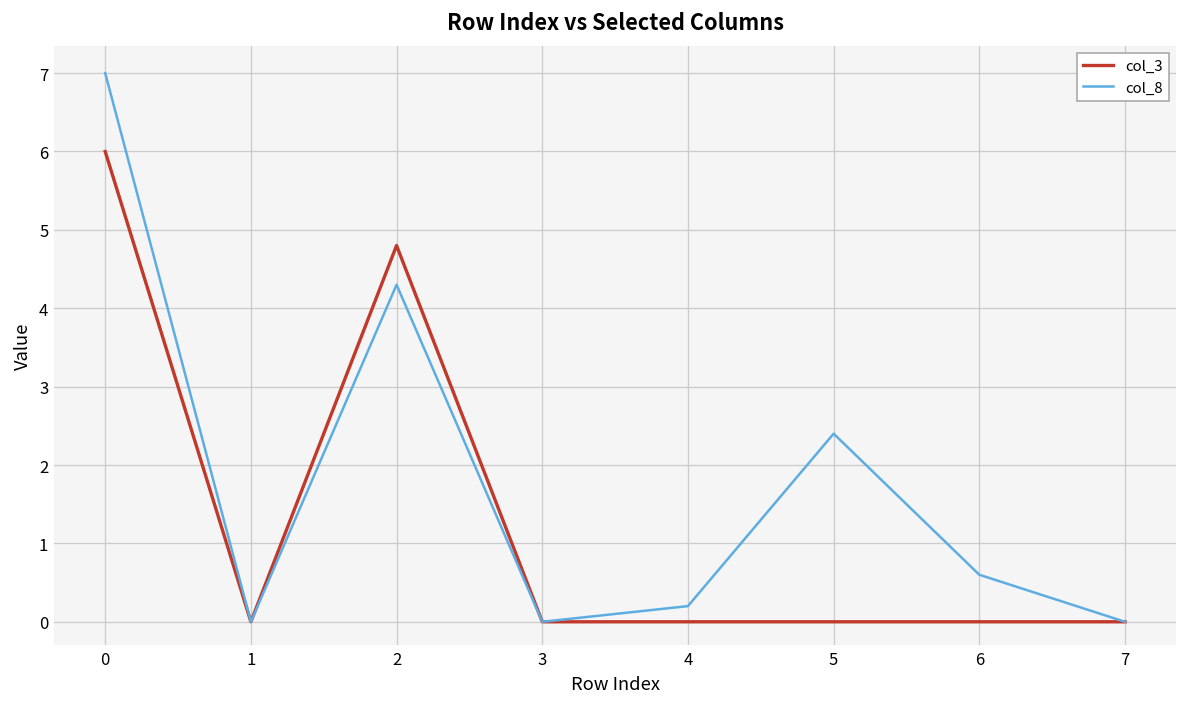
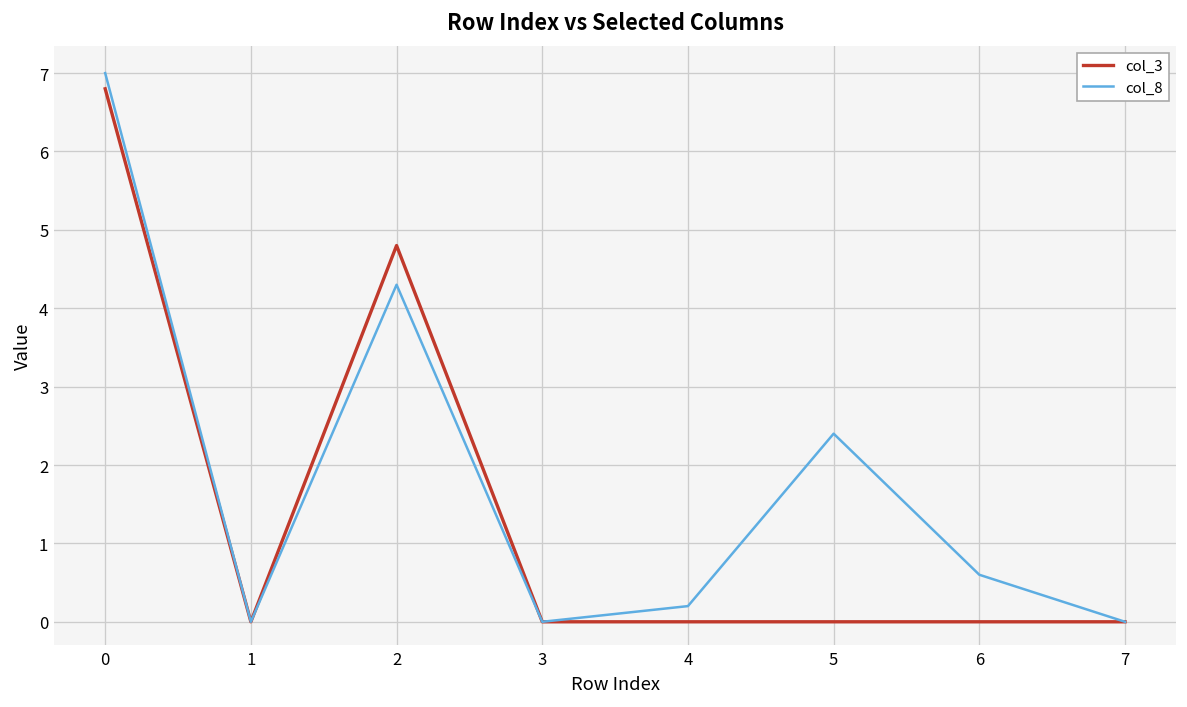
  {
    "col_3": {
-     "0": 6.0,
+     "0": 6.8,
      "2": 4.8,
      "4": 0.0,
      "5": 0.0,
      "6": 0.0
    },
    "col_8": {
      "0": 7.0,
      "2": 4.3,
      "4": 0.2,
      "5": 2.4,
      "6": 0.6
    }
  }
